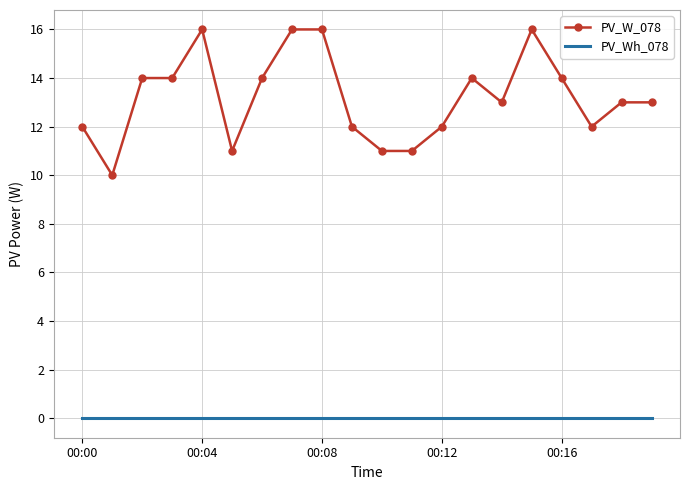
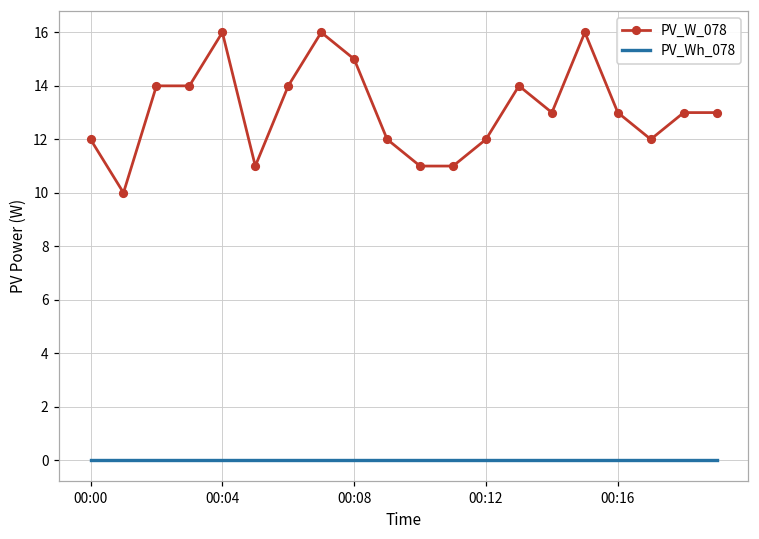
  {
    "PV_W_078": {
      "00:00": 12,
      "00:04": 16,
-     "00:08": 16,
+     "00:08": 15,
      "00:12": 12,
-     "00:16": 14
+     "00:16": 13
    },
    "PV_Wh_078": {
      "00:00": 0,
      "00:04": 0,
      "00:08": 0,
      "00:12": 0,
      "00:16": 0
    }
  }
